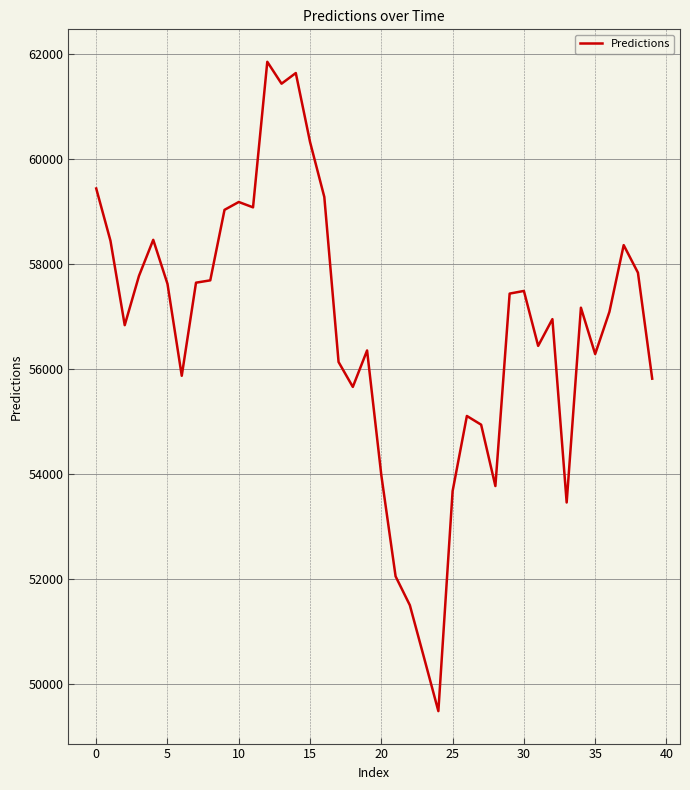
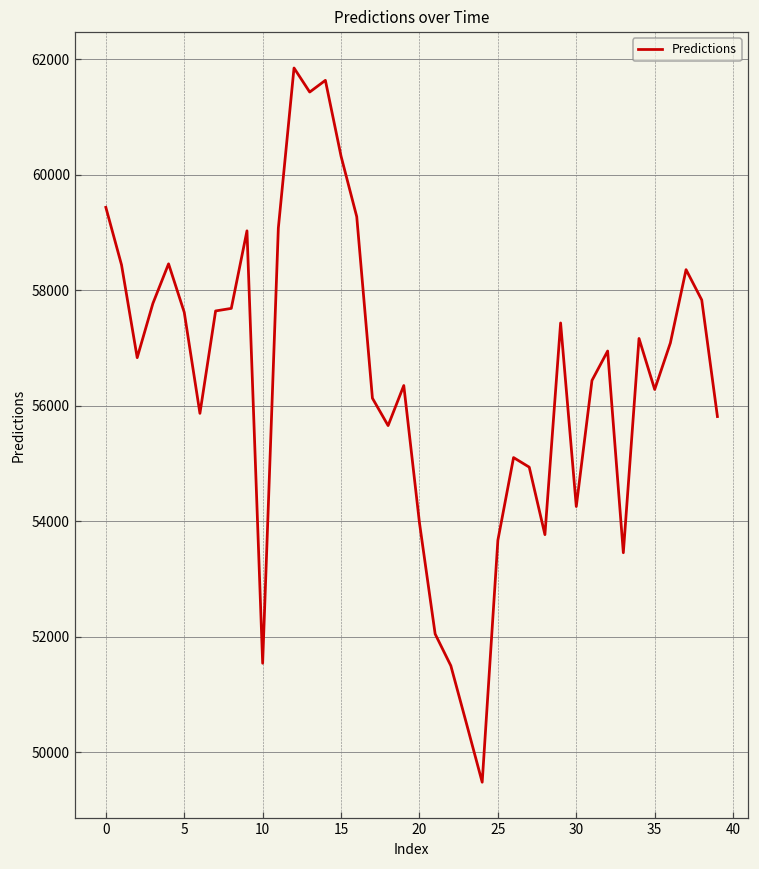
  {
    "0": 59400,
    "5": 57600,
-   "10": 59200,
+   "10": 51500,
    "15": 60300,
    "20": 54000,
    "25": 53700,
-   "30": 57500,
+   "30": 54300,
    "35": 56300
  }
